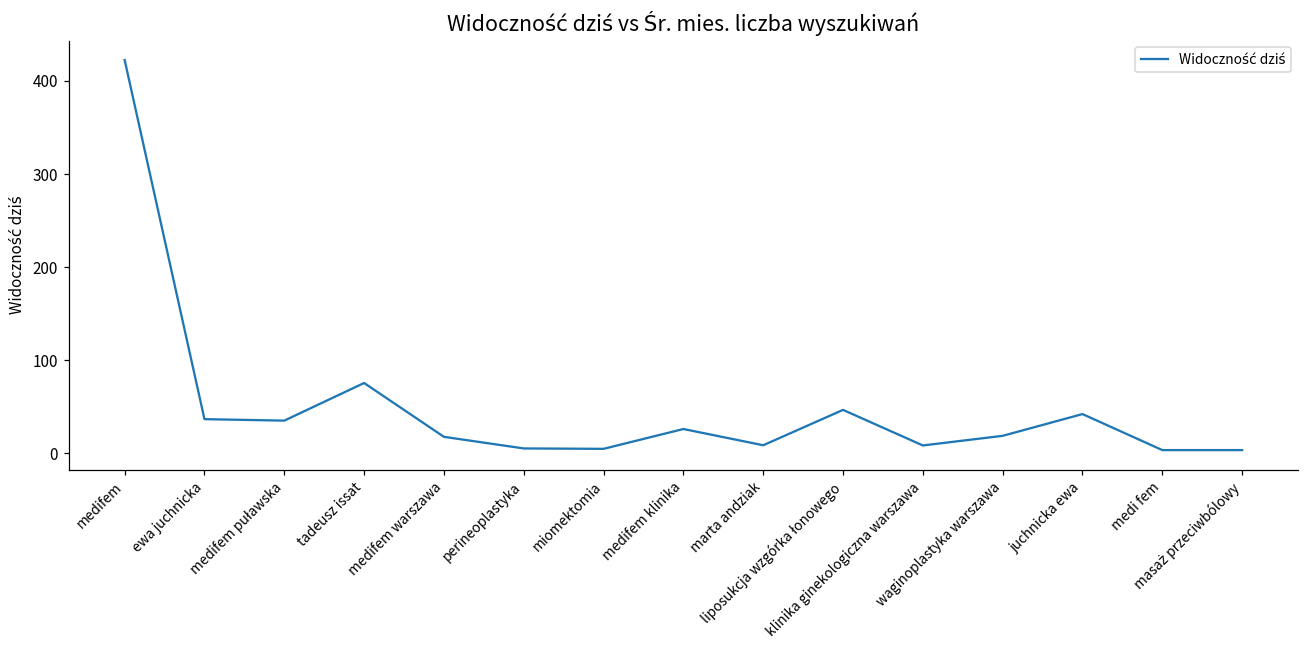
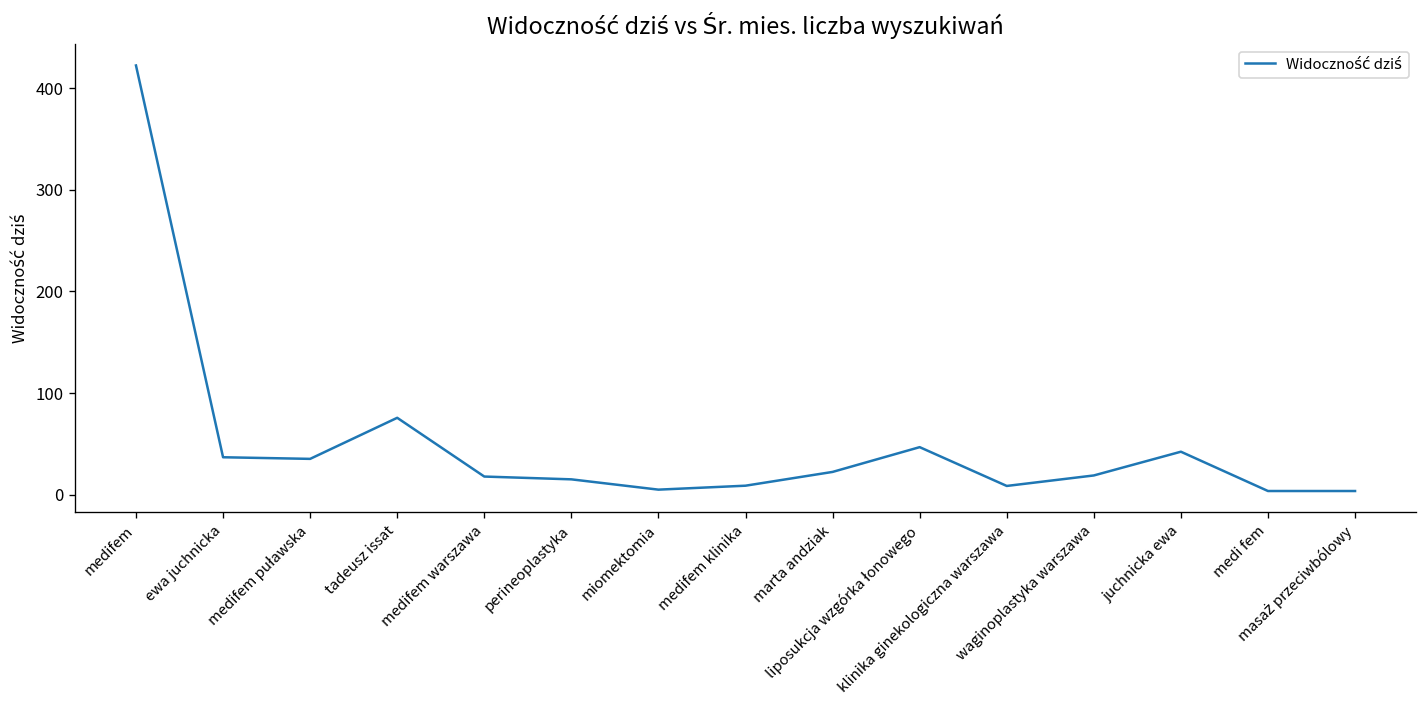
  {
    "medifem": 420,
    "ewa juchnicka": 40,
    "medifem puławska": 40,
    "tadeusz issat": 80,
    "medifem warszawa": 20,
-   "perineoplastyka": 10,
+   "perineoplastyka": 20,
    "miomektomia": 0,
-   "medifem klinika": 30,
-   "marta andziak": 10,
+   "medifem klinika": 10,
+   "marta andziak": 20,
    "liposukcja wzgórka łonowego": 50,
    "klinika ginekologiczna warszawa": 10,
    "waginoplastyka warszawa": 20,
    "juchnicka ewa": 40,
    "medi fem": 0,
    "masaż przeciwbólowy": 0
  }
